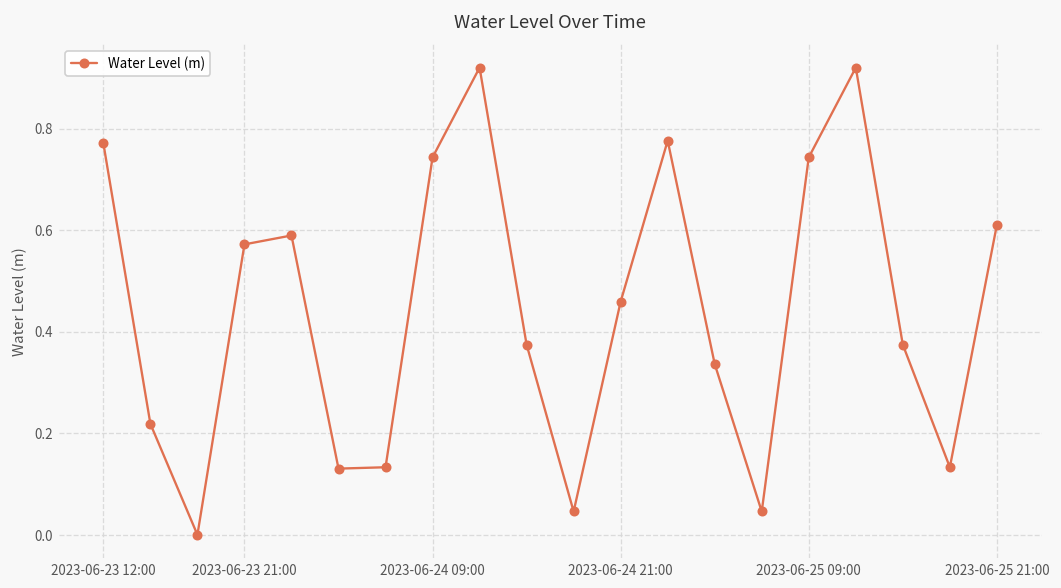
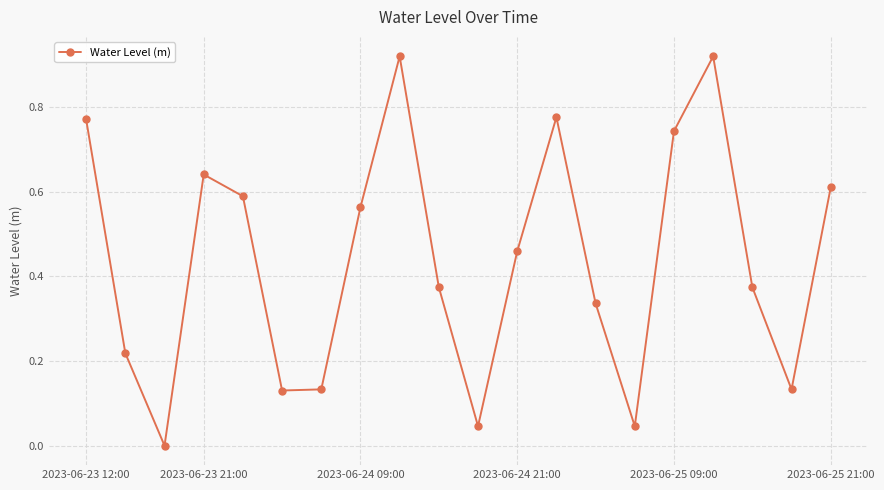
  {
    "2023-06-23 12:00": 0.77,
-   "2023-06-23 21:00": 0.57,
-   "2023-06-24 09:00": 0.74,
+   "2023-06-23 21:00": 0.64,
+   "2023-06-24 09:00": 0.56,
    "2023-06-24 21:00": 0.46,
    "2023-06-25 09:00": 0.74,
    "2023-06-25 21:00": 0.61
  }
